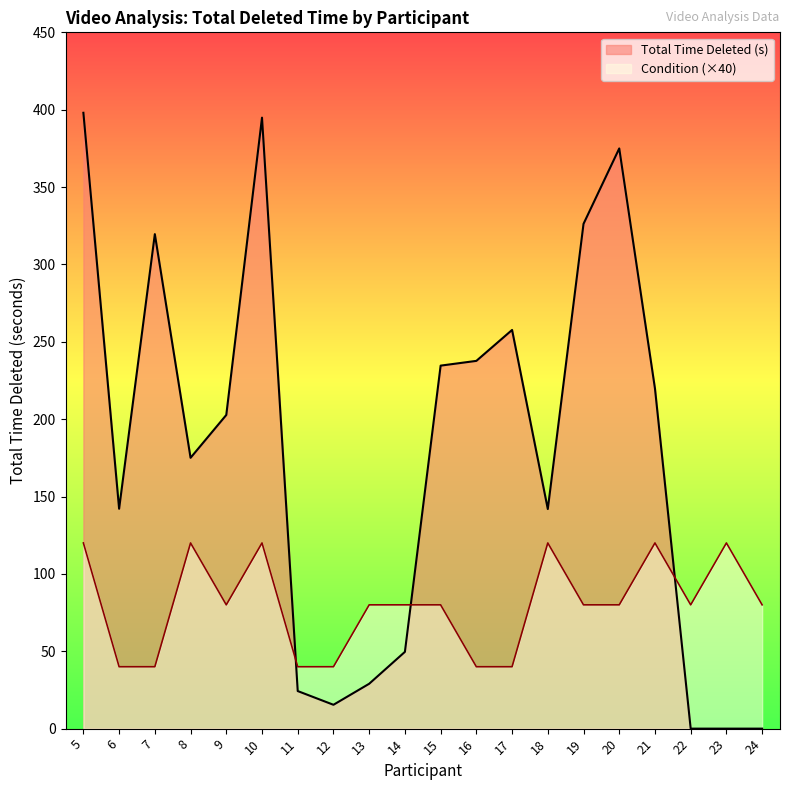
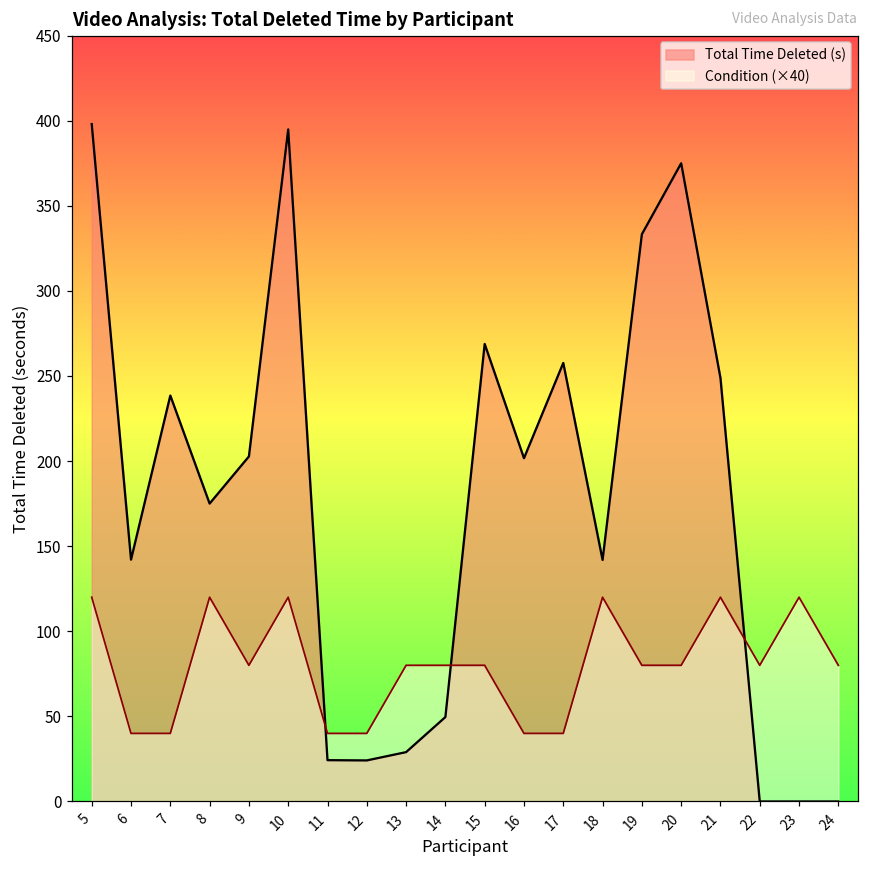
  {
    "Total Time Deleted (s)": {
      "5": 398,
      "6": 142,
-     "7": 320,
+     "7": 239,
      "8": 175,
      "9": 203,
      "10": 395,
      "11": 24,
-     "12": 15,
+     "12": 24,
      "13": 29,
      "14": 50,
-     "15": 235,
-     "16": 238,
+     "15": 269,
+     "16": 202,
      "17": 258,
      "18": 142,
-     "19": 326,
+     "19": 333,
      "20": 375,
-     "21": 220,
+     "21": 249,
      "22": 0,
      "23": 0,
      "24": 0
    },
    "Condition (×40)": {
      "5": 120,
      "6": 40,
      "7": 40,
      "8": 120,
      "9": 80,
      "10": 120,
      "11": 40,
      "12": 40,
      "13": 80,
      "14": 80,
      "15": 80,
      "16": 40,
      "17": 40,
      "18": 120,
      "19": 80,
      "20": 80,
      "21": 120,
      "22": 80,
      "23": 120,
      "24": 80
    }
  }
